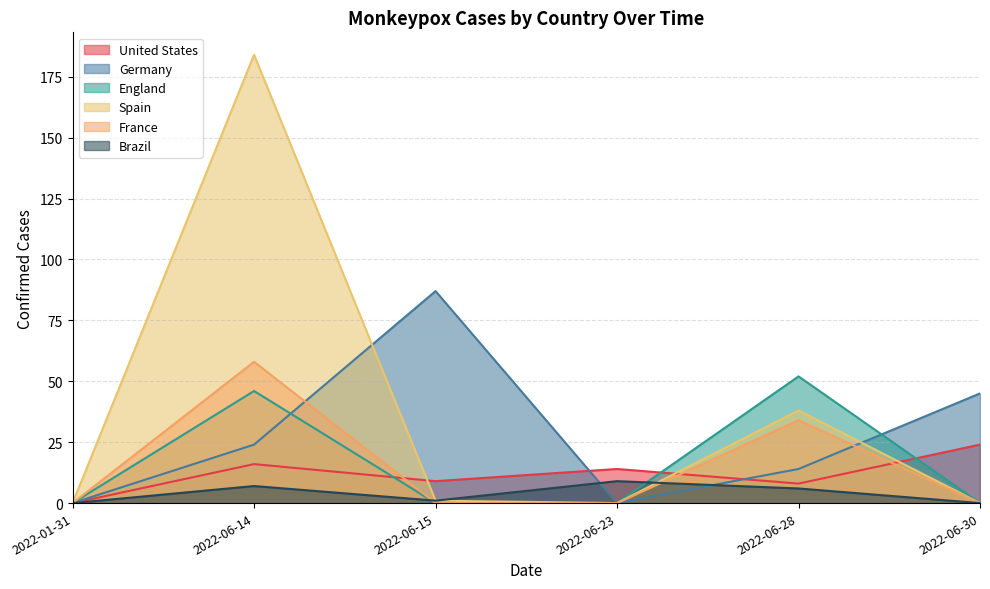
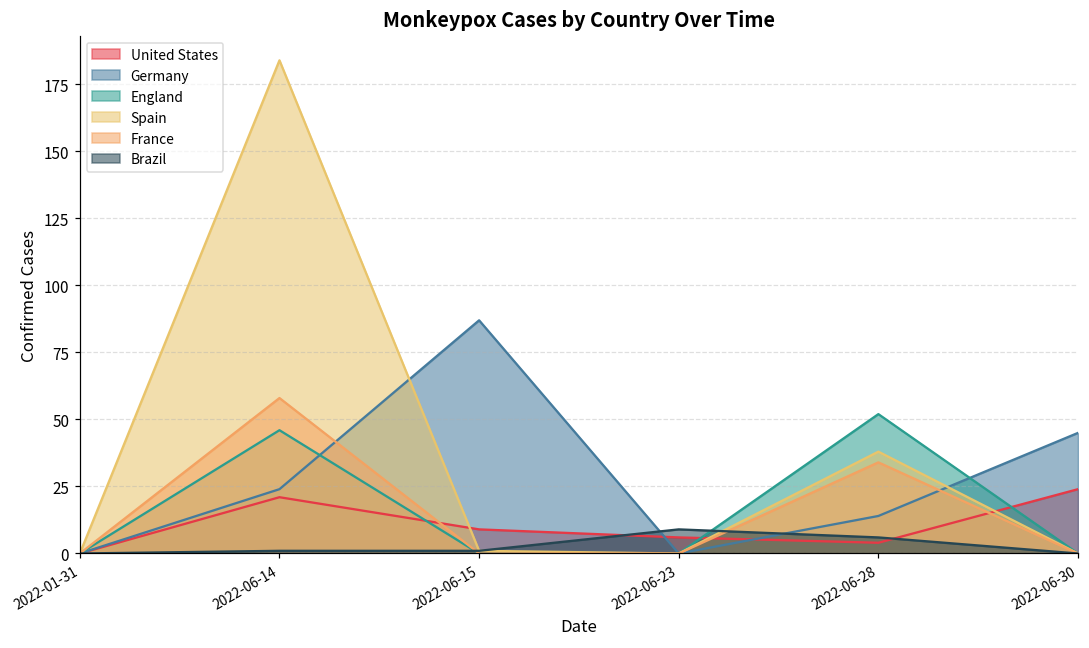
  {
    "United States": {
-     "2022-06-14": 16,
+     "2022-06-14": 21,
      "2022-06-15": 9,
-     "2022-06-23": 14,
-     "2022-06-28": 8,
+     "2022-06-23": 6,
+     "2022-06-28": 4,
      "2022-06-30": 24
    },
    "Brazil": {
-     "2022-06-14": 7,
+     "2022-06-14": 1,
      "2022-06-23": 9,
      "2022-06-28": 6
    }
  }
